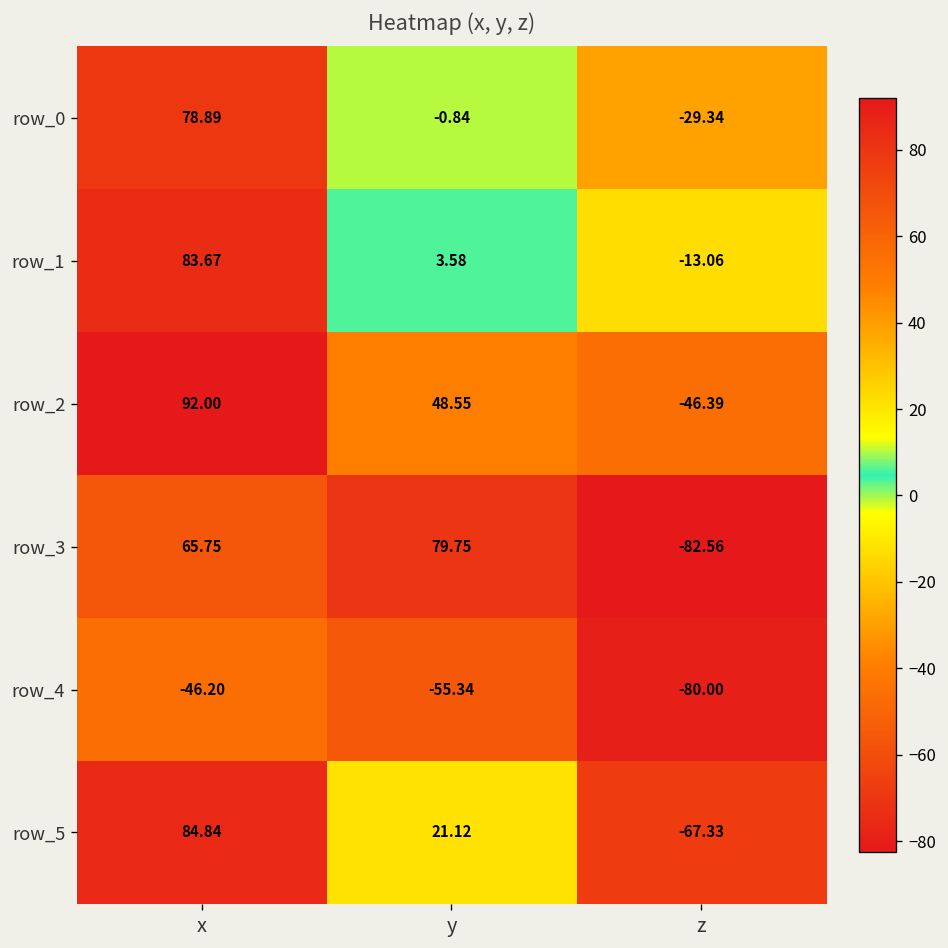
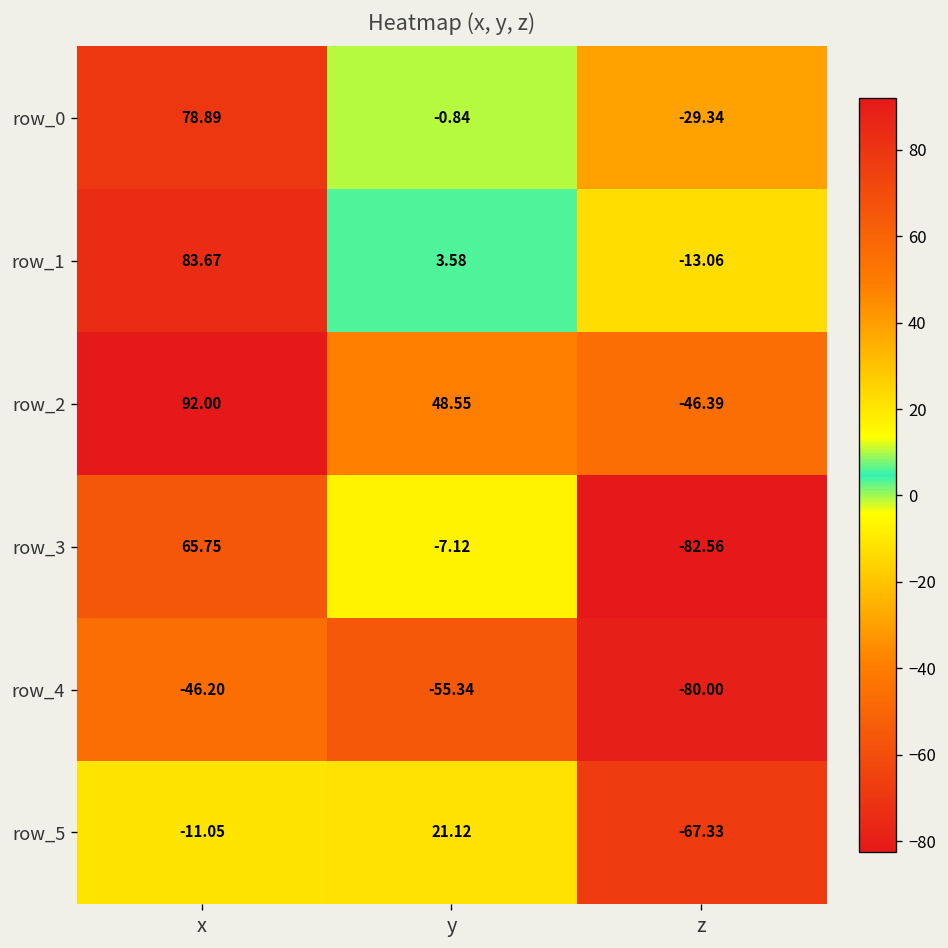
  {
    "row_0": {
      "x": 78.89,
      "y": -0.84,
      "z": -29.34
    },
    "row_1": {
      "x": 83.67,
      "y": 3.58,
      "z": -13.06
    },
    "row_2": {
      "x": 92.00,
      "y": 48.55,
      "z": -46.39
    },
    "row_3": {
      "x": 65.75,
-     "y": 79.75,
+     "y": -7.12,
      "z": -82.56
    },
    "row_4": {
      "x": -46.20,
      "y": -55.34,
      "z": -80.00
    },
    "row_5": {
-     "x": 84.84,
+     "x": -11.05,
      "y": 21.12,
      "z": -67.33
    }
  }
